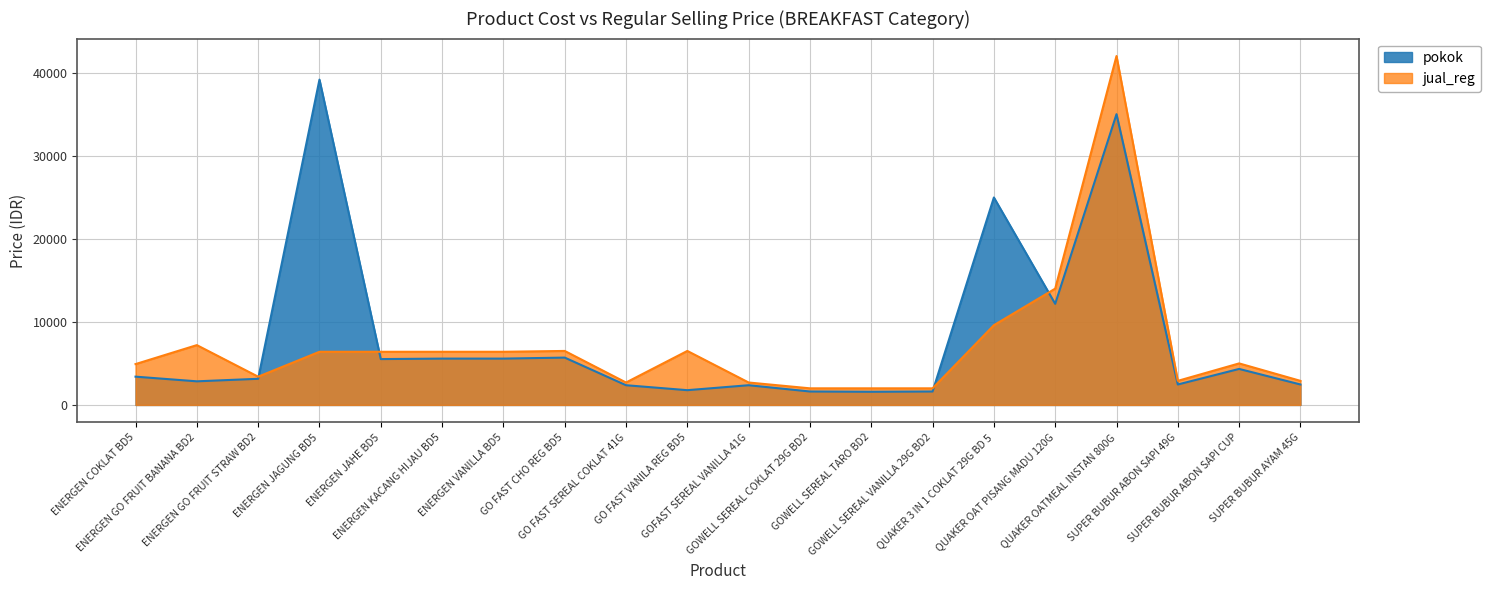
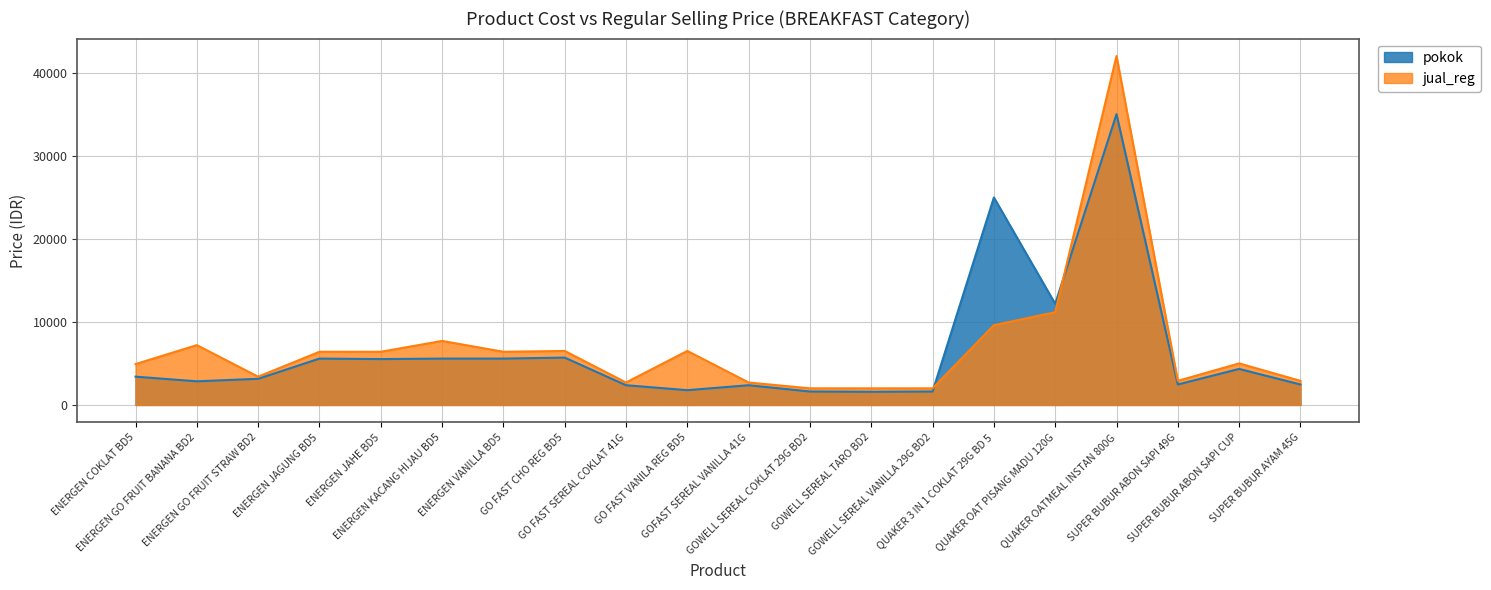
  {
    "pokok": {
      "ENERGEN COKLAT BD5": 3000,
      "ENERGEN GO FRUIT BANANA BD2": 3000,
-     "ENERGEN JAGUNG BD5": 39000,
+     "ENERGEN JAGUNG BD5": 6000,
      "ENERGEN JAHE BD5": 6000,
      "ENERGEN KACANG HIJAU BD5": 6000,
      "ENERGEN VANILLA BD5": 6000,
      "GO FAST CHO REG BD5": 6000,
      "GO FAST SEREAL COKLAT 41G": 2000,
      "GO FAST VANILA REG BD5": 2000,
      "GOFAST SEREAL VANILLA 41G": 2000,
      "GOWELL SEREAL COKLAT 29G BD2": 2000,
      "GOWELL SEREAL TARO BD2": 2000,
      "GOWELL SEREAL VANILLA 29G BD2": 2000,
      "QUAKER 3 IN 1 COKLAT 29G BD 5": 25000,
      "QUAKER OAT PISANG MADU 120G": 12000,
      "QUAKER OATMEAL INSTAN 800G": 35000,
      "SUPER BUBUR ABON SAPI 49G": 2000,
      "SUPER BUBUR ABON SAPI CUP": 4000,
      "SUPER BUBUR AYAM 45G": 2000
    },
    "jual_reg": {
      "ENERGEN COKLAT BD5": 5000,
      "ENERGEN GO FRUIT BANANA BD2": 7000,
      "ENERGEN JAGUNG BD5": 6000,
      "ENERGEN JAHE BD5": 6000,
-     "ENERGEN KACANG HIJAU BD5": 6000,
+     "ENERGEN KACANG HIJAU BD5": 8000,
      "ENERGEN VANILLA BD5": 6000,
      "GO FAST CHO REG BD5": 7000,
      "GO FAST SEREAL COKLAT 41G": 3000,
      "GO FAST VANILA REG BD5": 7000,
      "GOFAST SEREAL VANILLA 41G": 3000,
      "GOWELL SEREAL COKLAT 29G BD2": 2000,
      "GOWELL SEREAL TARO BD2": 2000,
      "GOWELL SEREAL VANILLA 29G BD2": 2000,
      "QUAKER 3 IN 1 COKLAT 29G BD 5": 10000,
-     "QUAKER OAT PISANG MADU 120G": 14000,
+     "QUAKER OAT PISANG MADU 120G": 11000,
      "QUAKER OATMEAL INSTAN 800G": 42000,
      "SUPER BUBUR ABON SAPI 49G": 3000,
      "SUPER BUBUR ABON SAPI CUP": 5000,
      "SUPER BUBUR AYAM 45G": 3000
    }
  }
